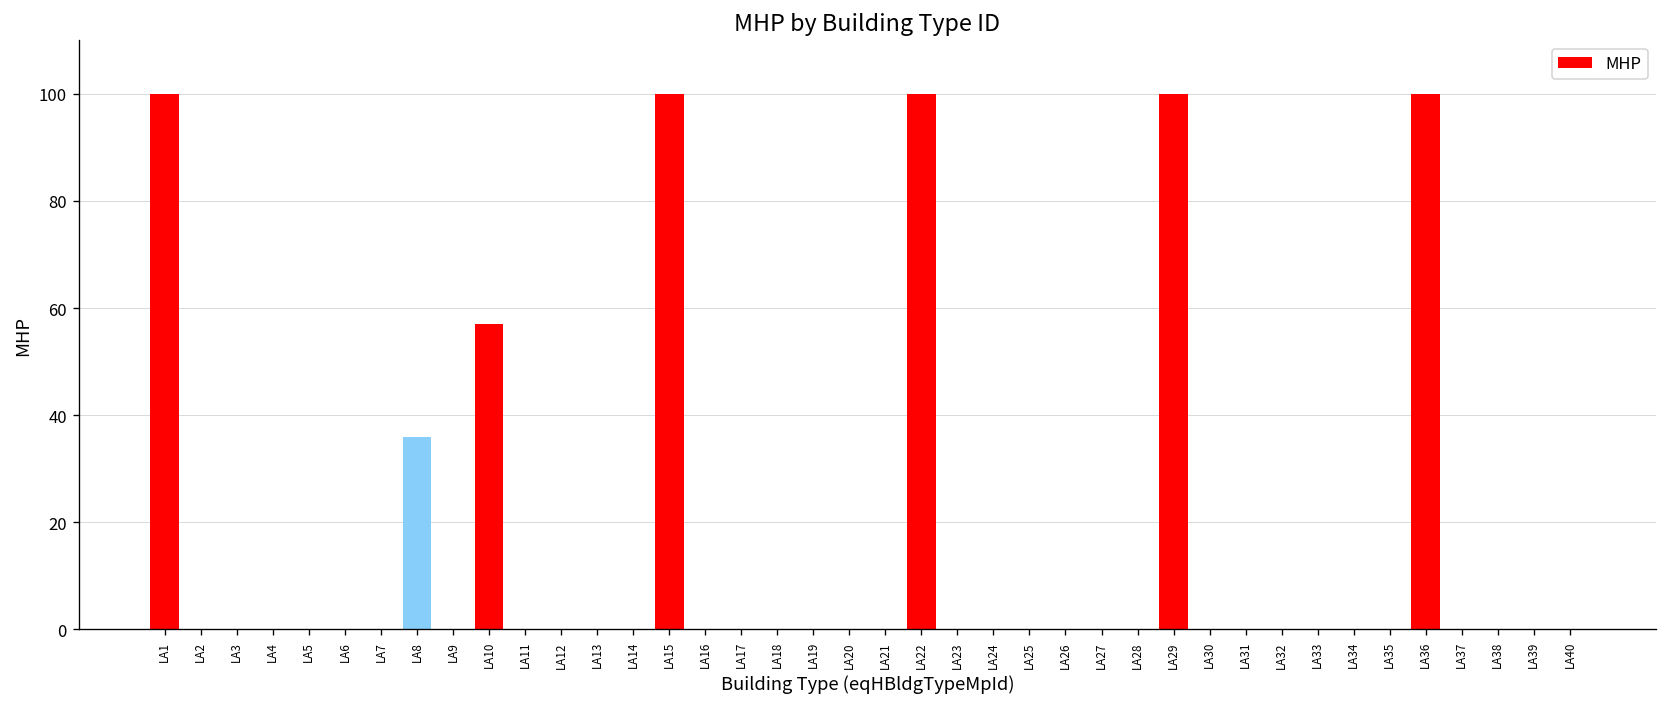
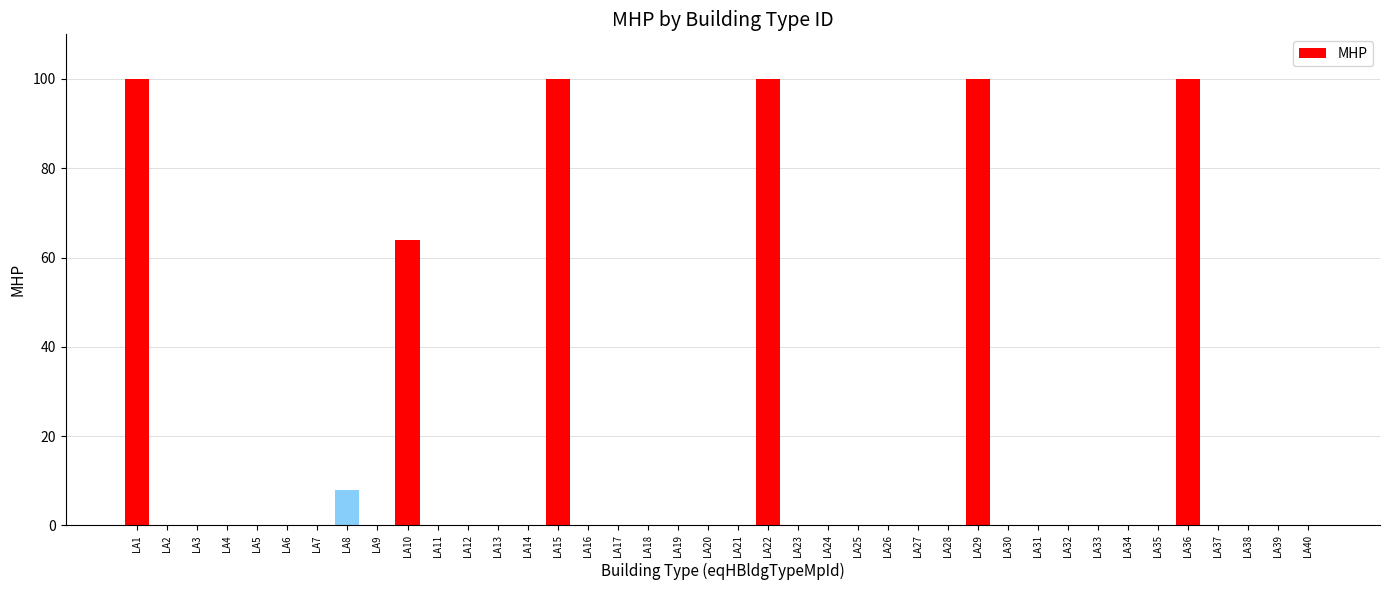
  {
    "LA1": 100,
    "LA2": 0,
    "LA3": 0,
    "LA4": 0,
    "LA5": 0,
    "LA6": 0,
    "LA7": 0,
-   "LA8": 36,
+   "LA8": 8,
    "LA9": 0,
-   "LA10": 57,
+   "LA10": 64,
    "LA11": 0,
    "LA12": 0,
    "LA13": 0,
    "LA14": 0,
    "LA15": 100,
    "LA16": 0,
    "LA17": 0,
    "LA18": 0,
    "LA19": 0,
    "LA20": 0,
    "LA21": 0,
    "LA22": 100,
    "LA23": 0,
    "LA24": 0,
    "LA25": 0,
    "LA26": 0,
    "LA27": 0,
    "LA28": 0,
    "LA29": 100,
    "LA30": 0,
    "LA31": 0,
    "LA32": 0,
    "LA33": 0,
    "LA34": 0,
    "LA35": 0,
    "LA36": 100,
    "LA37": 0,
    "LA38": 0,
    "LA39": 0,
    "LA40": 0
  }
